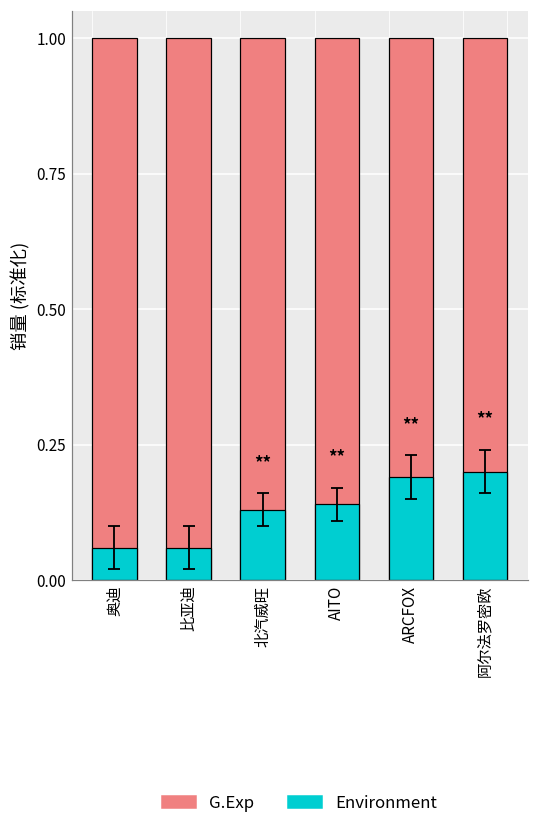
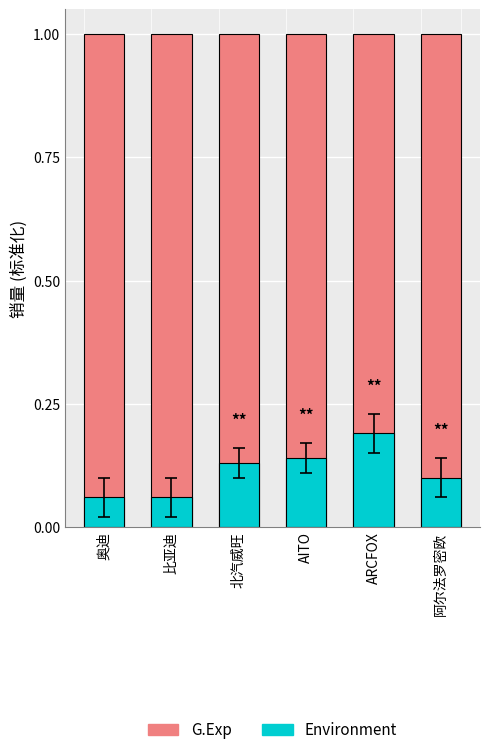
  {
    "G.Exp": {
      "奥迪": 1.0,
      "比亚迪": 1.0,
      "北汽威旺": 1.0,
      "AITO": 1.0,
      "ARCFOX": 1.0,
      "阿尔法罗密欧": 1.0
    },
    "Environment": {
-     "阿尔法罗密欧": 0.2
+     "阿尔法罗密欧": 0.1
    }
  }
